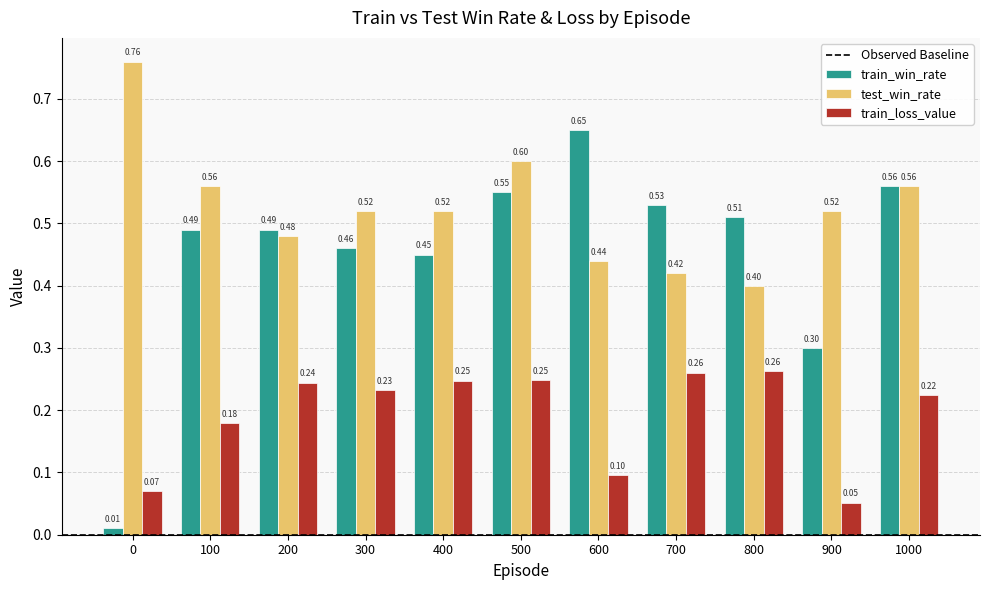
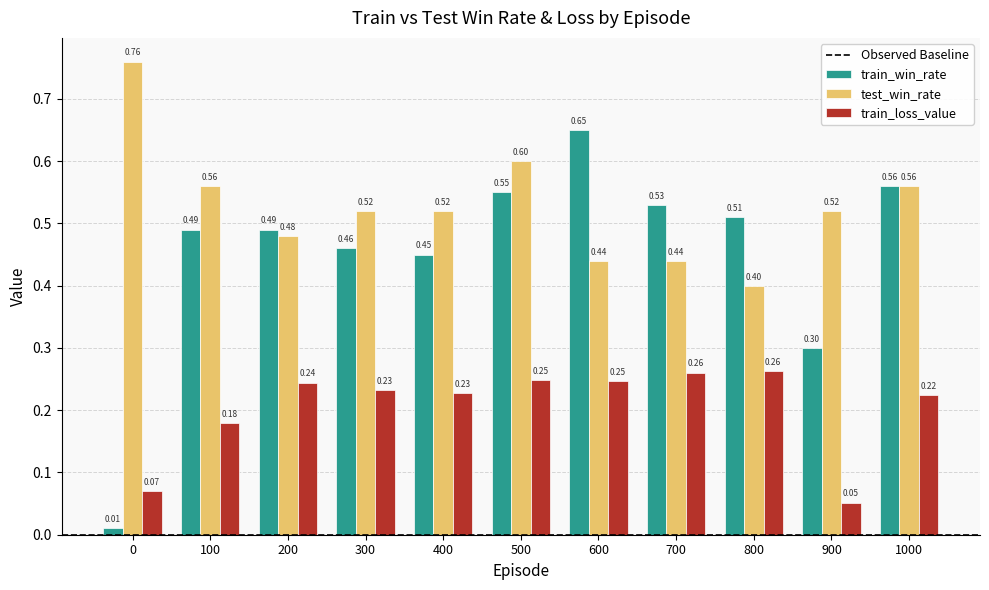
  {
    "train_win_rate": {
      "0": 0.01,
      "100": 0.49,
      "200": 0.49,
      "300": 0.46,
      "400": 0.45,
      "500": 0.55,
      "600": 0.65,
      "700": 0.53,
      "800": 0.51,
      "900": 0.30,
      "1000": 0.56
    },
    "test_win_rate": {
      "0": 0.76,
      "100": 0.56,
      "200": 0.48,
      "300": 0.52,
      "400": 0.52,
      "500": 0.60,
      "600": 0.44,
-     "700": 0.42,
+     "700": 0.44,
      "800": 0.40,
      "900": 0.52,
      "1000": 0.56
    },
    "train_loss_value": {
      "0": 0.07,
      "100": 0.18,
      "200": 0.24,
      "300": 0.23,
-     "400": 0.25,
+     "400": 0.23,
      "500": 0.25,
-     "600": 0.10,
+     "600": 0.25,
      "700": 0.26,
      "800": 0.26,
      "900": 0.05,
      "1000": 0.22
    }
  }
